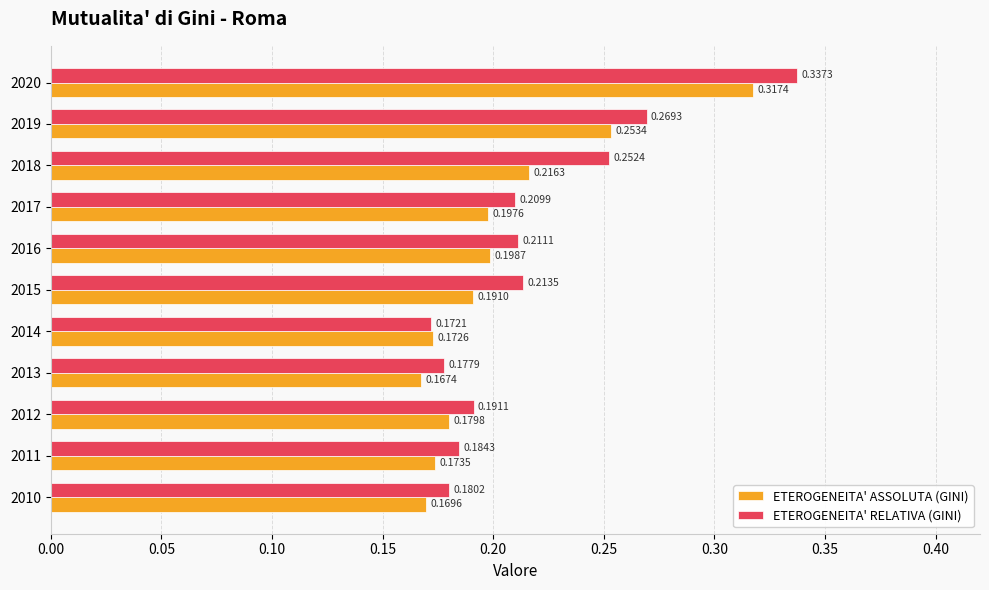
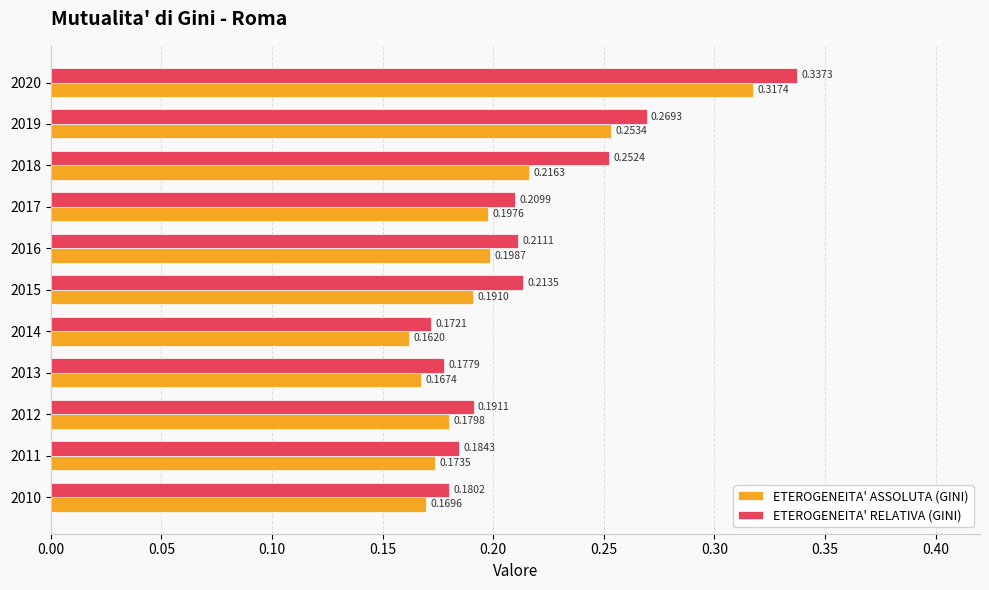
  {
    "ETEROGENEITA' ASSOLUTA (GINI)": {
      "2020": 0.3174,
      "2019": 0.2534,
      "2018": 0.2163,
      "2017": 0.1976,
      "2016": 0.1987,
      "2015": 0.1910,
-     "2014": 0.1726,
+     "2014": 0.1620,
      "2013": 0.1674,
      "2012": 0.1798,
      "2011": 0.1735,
      "2010": 0.1696
    },
    "ETEROGENEITA' RELATIVA (GINI)": {
      "2020": 0.3373,
      "2019": 0.2693,
      "2018": 0.2524,
      "2017": 0.2099,
      "2016": 0.2111,
      "2015": 0.2135,
      "2014": 0.1721,
      "2013": 0.1779,
      "2012": 0.1911,
      "2011": 0.1843,
      "2010": 0.1802
    }
  }
